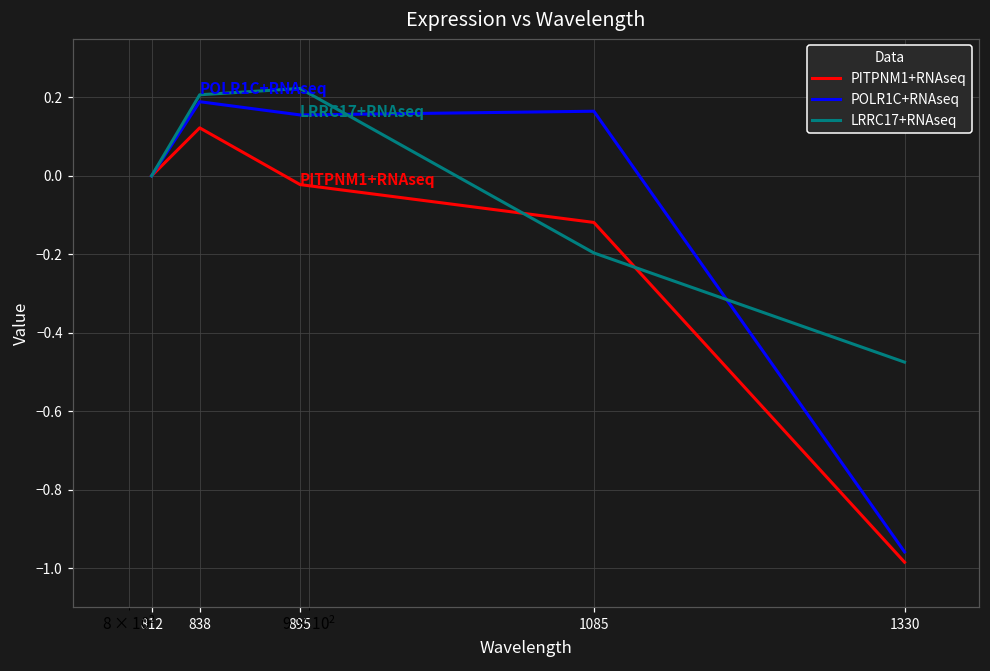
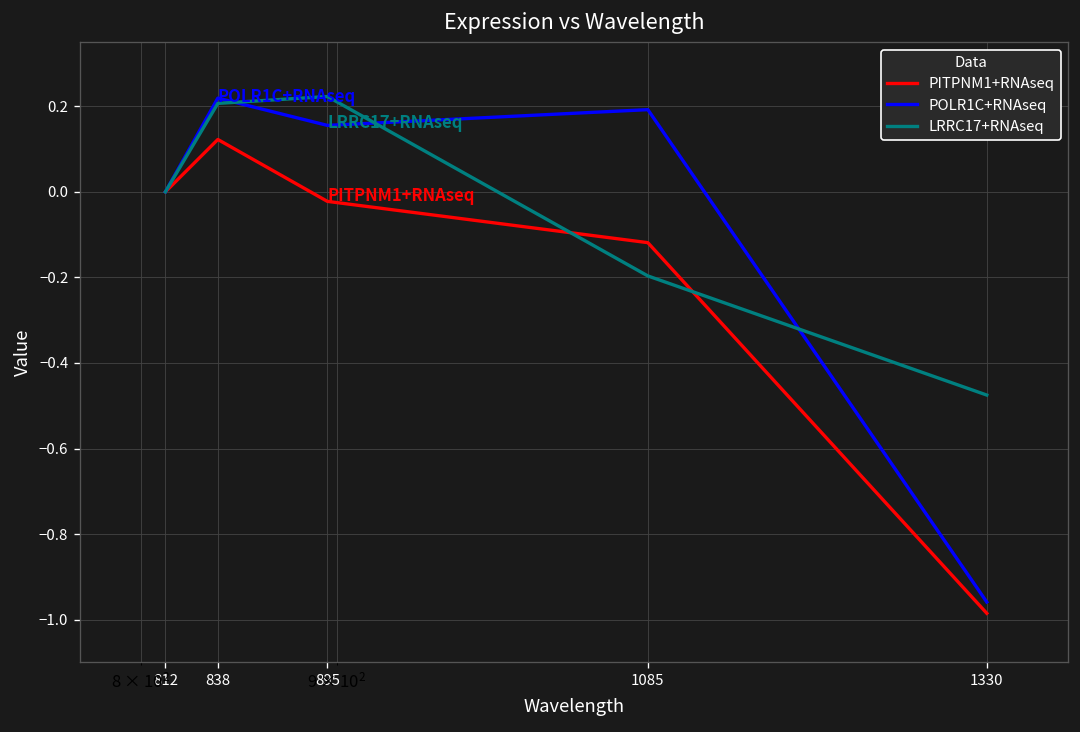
  {
    "PITPNM1+RNAseq": {
      "838": 0.12,
      "895": -0.02,
      "1085": -0.12,
      "1330": -0.99
    },
    "POLR1C+RNAseq": {
-     "838": 0.19,
+     "838": 0.22,
      "895": 0.16,
-     "1085": 0.16,
+     "1085": 0.19,
      "1330": -0.96
    },
    "LRRC17+RNAseq": {
      "838": 0.21,
      "895": 0.22,
      "1085": -0.20,
      "1330": -0.47
    }
  }
